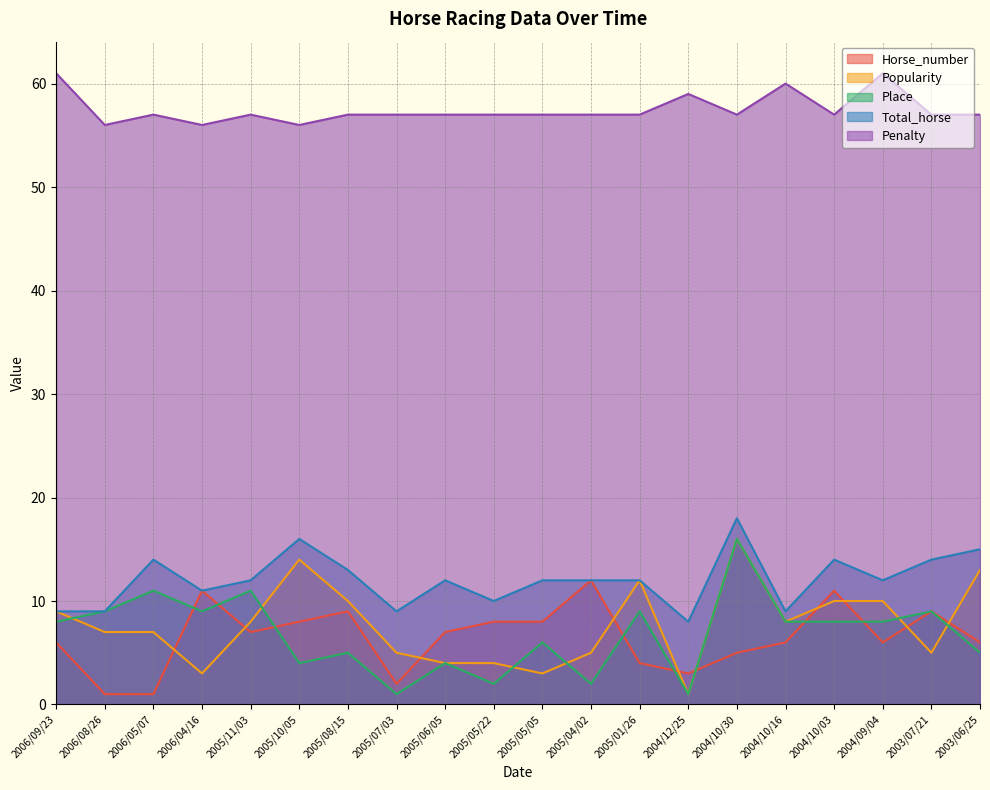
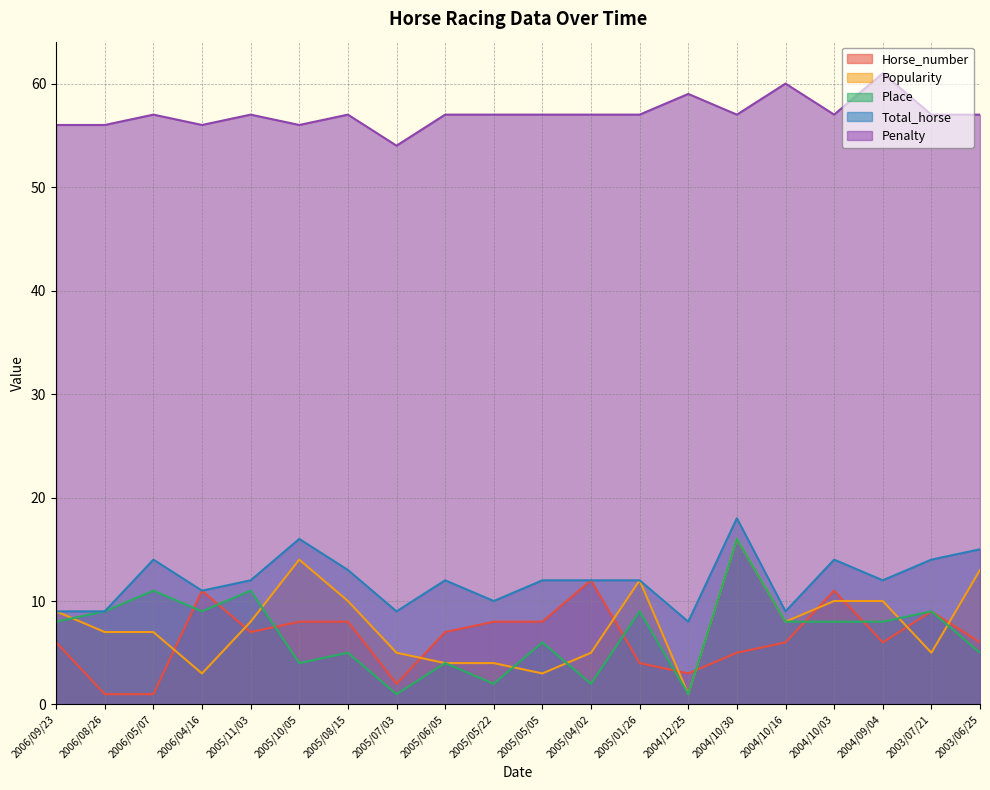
  {
    "Horse_number": {
      "2006/09/23": 6,
      "2006/08/26": 1,
      "2006/05/07": 1,
      "2005/11/03": 7,
      "2005/10/05": 8,
-     "2005/08/15": 9,
+     "2005/08/15": 8,
      "2005/07/03": 2,
      "2005/06/05": 7,
      "2005/05/22": 8,
      "2005/05/05": 8,
      "2005/01/26": 4,
      "2004/12/25": 3,
      "2004/10/30": 5,
      "2004/10/16": 6,
      "2004/10/03": 11,
      "2004/09/04": 6,
      "2003/06/25": 6
    },
    "Popularity": {
      "2006/08/26": 7,
      "2006/05/07": 7,
      "2006/04/16": 3,
      "2005/11/03": 8,
      "2005/10/05": 14,
      "2005/08/15": 10,
      "2005/07/03": 5,
      "2005/05/22": 4,
      "2005/05/05": 3,
      "2005/04/02": 5,
      "2004/10/03": 10,
      "2004/09/04": 10,
      "2003/07/21": 5,
      "2003/06/25": 13
    },
    "Place": {
      "2006/09/23": 8,
      "2006/05/07": 11,
      "2006/04/16": 9,
      "2005/11/03": 11,
      "2005/10/05": 4,
      "2005/08/15": 5,
      "2005/07/03": 1,
      "2005/05/22": 2,
      "2005/05/05": 6,
      "2005/04/02": 2,
      "2005/01/26": 9,
      "2004/10/03": 8,
      "2004/09/04": 8,
      "2003/06/25": 5
    },
    "Total_horse": {
      "2006/05/07": 14,
      "2005/11/03": 12,
      "2005/10/05": 16,
      "2005/08/15": 13,
      "2005/07/03": 9,
      "2005/06/05": 12,
      "2005/05/22": 10,
      "2005/05/05": 12,
      "2004/12/25": 8,
      "2004/10/30": 18,
      "2004/10/16": 9,
      "2004/10/03": 14,
      "2004/09/04": 12,
      "2003/07/21": 14,
      "2003/06/25": 15
    },
    "Penalty": {
-     "2006/09/23": 61,
+     "2006/09/23": 56,
      "2006/08/26": 56,
      "2006/05/07": 57,
      "2006/04/16": 56,
      "2005/11/03": 57,
      "2005/10/05": 56,
      "2005/08/15": 57,
-     "2005/07/03": 57,
+     "2005/07/03": 54,
      "2005/06/05": 57,
      "2005/05/22": 57,
      "2005/05/05": 57,
      "2005/04/02": 57,
      "2005/01/26": 57,
      "2004/12/25": 59,
      "2004/10/30": 57,
      "2004/10/16": 60,
      "2004/10/03": 57,
      "2003/06/25": 57
    }
  }
